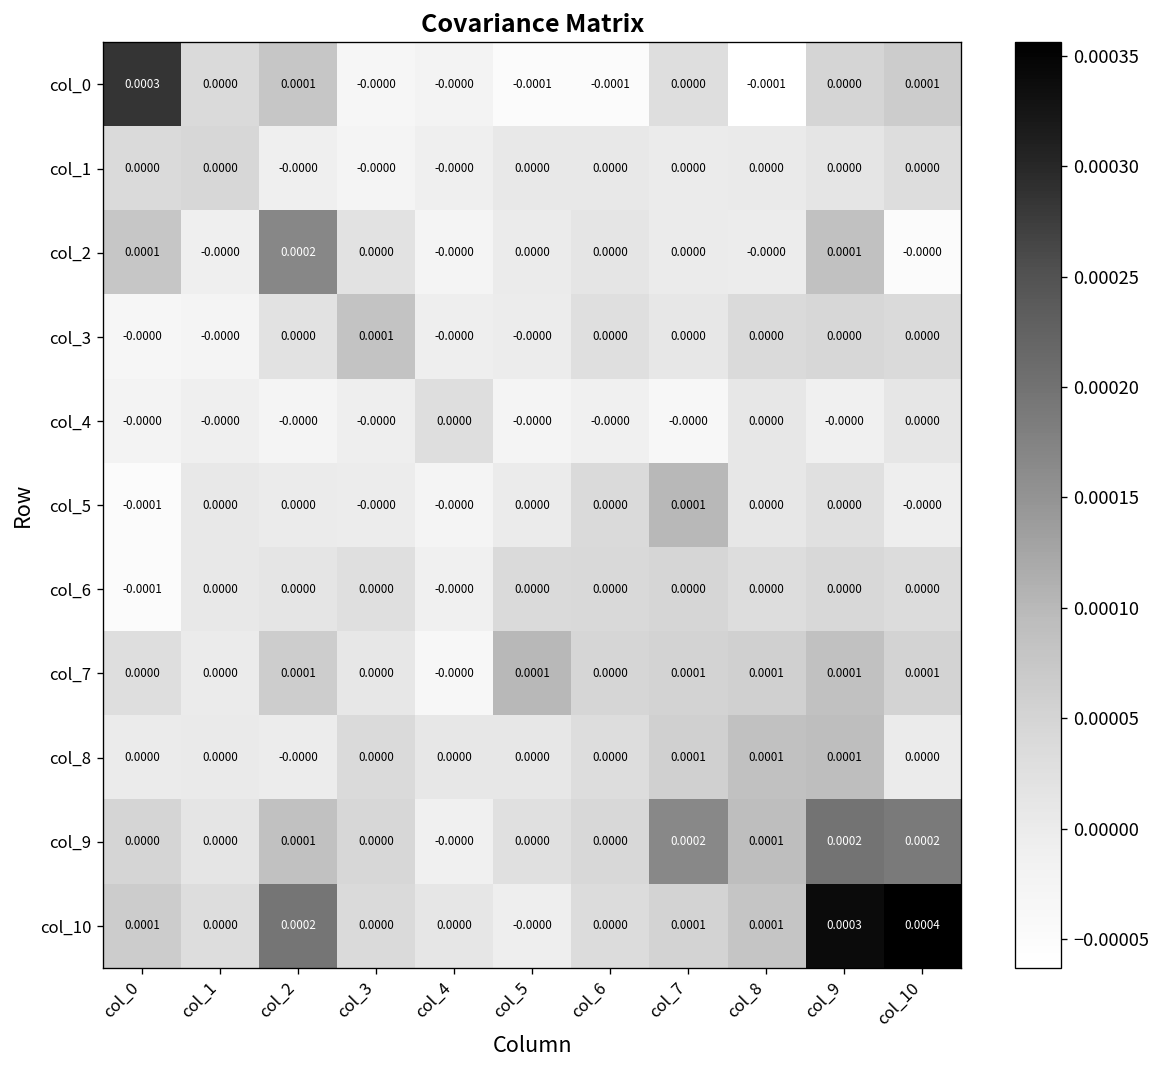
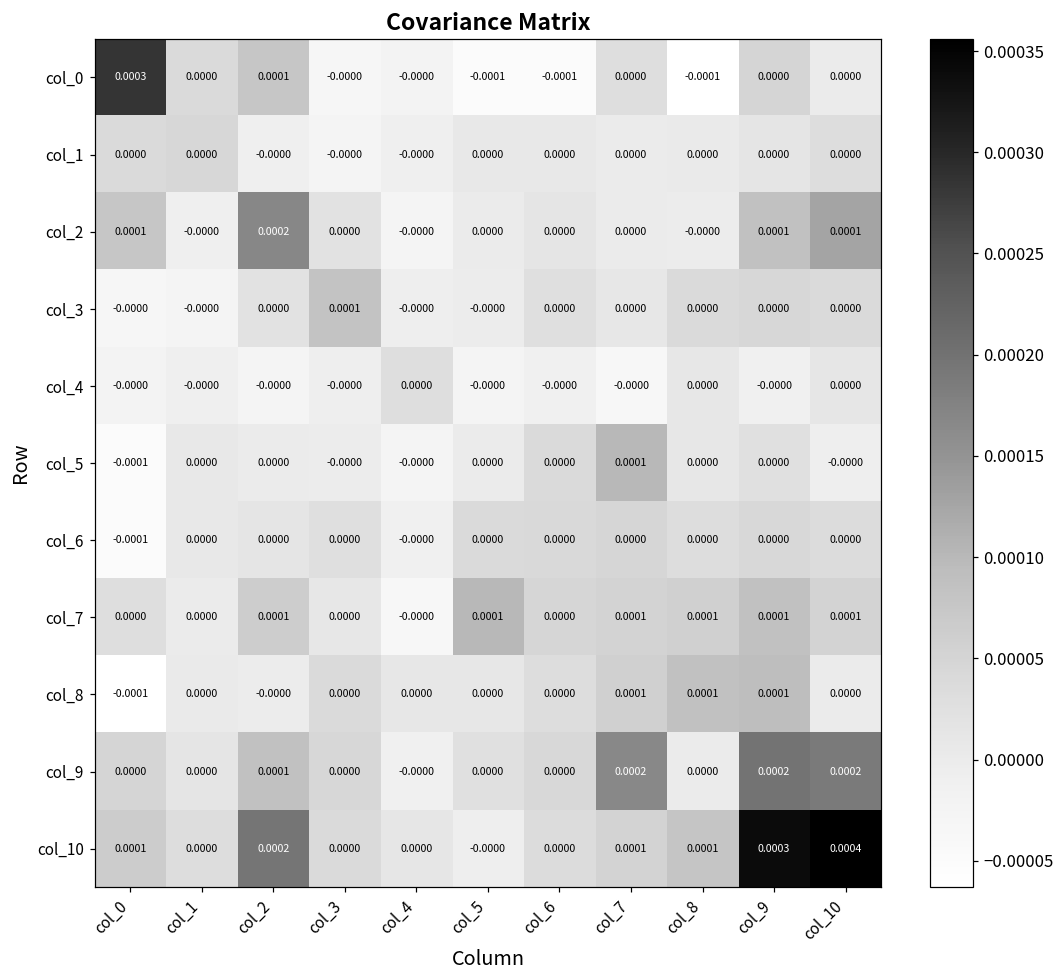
  {
    "col_0": {
      "col_0": 0.0003,
      "col_1": 0.0000,
      "col_2": 0.0001,
      "col_3": -0.0000,
      "col_4": -0.0000,
      "col_5": -0.0001,
      "col_6": -0.0001,
      "col_7": 0.0000,
      "col_8": -0.0001,
      "col_9": 0.0000,
-     "col_10": 0.0001
+     "col_10": 0.0000
    },
    "col_1": {
      "col_0": 0.0000,
      "col_1": 0.0000,
      "col_2": -0.0000,
      "col_3": -0.0000,
      "col_4": -0.0000,
      "col_5": 0.0000,
      "col_6": 0.0000,
      "col_7": 0.0000,
      "col_8": 0.0000,
      "col_9": 0.0000,
      "col_10": 0.0000
    },
    "col_2": {
      "col_0": 0.0001,
      "col_1": -0.0000,
      "col_2": 0.0002,
      "col_3": 0.0000,
      "col_4": -0.0000,
      "col_5": 0.0000,
      "col_6": 0.0000,
      "col_7": 0.0000,
      "col_8": -0.0000,
      "col_9": 0.0001,
-     "col_10": -0.0000
+     "col_10": 0.0001
    },
    "col_3": {
      "col_0": -0.0000,
      "col_1": -0.0000,
      "col_2": 0.0000,
      "col_3": 0.0001,
      "col_4": -0.0000,
      "col_5": -0.0000,
      "col_6": 0.0000,
      "col_7": 0.0000,
      "col_8": 0.0000,
      "col_9": 0.0000,
      "col_10": 0.0000
    },
    "col_4": {
      "col_0": -0.0000,
      "col_1": -0.0000,
      "col_2": -0.0000,
      "col_3": -0.0000,
      "col_4": 0.0000,
      "col_5": -0.0000,
      "col_6": -0.0000,
      "col_7": -0.0000,
      "col_8": 0.0000,
      "col_9": -0.0000,
      "col_10": 0.0000
    },
    "col_5": {
      "col_0": -0.0001,
      "col_1": 0.0000,
      "col_2": 0.0000,
      "col_3": -0.0000,
      "col_4": -0.0000,
      "col_5": 0.0000,
      "col_6": 0.0000,
      "col_7": 0.0001,
      "col_8": 0.0000,
      "col_9": 0.0000,
      "col_10": -0.0000
    },
    "col_6": {
      "col_0": -0.0001,
      "col_1": 0.0000,
      "col_2": 0.0000,
      "col_3": 0.0000,
      "col_4": -0.0000,
      "col_5": 0.0000,
      "col_6": 0.0000,
      "col_7": 0.0000,
      "col_8": 0.0000,
      "col_9": 0.0000,
      "col_10": 0.0000
    },
    "col_7": {
      "col_0": 0.0000,
      "col_1": 0.0000,
      "col_2": 0.0001,
      "col_3": 0.0000,
      "col_4": -0.0000,
      "col_5": 0.0001,
      "col_6": 0.0000,
      "col_7": 0.0001,
      "col_8": 0.0001,
      "col_9": 0.0001,
      "col_10": 0.0001
    },
    "col_8": {
-     "col_0": 0.0000,
+     "col_0": -0.0001,
      "col_1": 0.0000,
      "col_2": -0.0000,
      "col_3": 0.0000,
      "col_4": 0.0000,
      "col_5": 0.0000,
      "col_6": 0.0000,
      "col_7": 0.0001,
      "col_8": 0.0001,
      "col_9": 0.0001,
      "col_10": 0.0000
    },
    "col_9": {
      "col_0": 0.0000,
      "col_1": 0.0000,
      "col_2": 0.0001,
      "col_3": 0.0000,
      "col_4": -0.0000,
      "col_5": 0.0000,
      "col_6": 0.0000,
      "col_7": 0.0002,
-     "col_8": 0.0001,
+     "col_8": 0.0000,
      "col_9": 0.0002,
      "col_10": 0.0002
    },
    "col_10": {
      "col_0": 0.0001,
      "col_1": 0.0000,
      "col_2": 0.0002,
      "col_3": 0.0000,
      "col_4": 0.0000,
      "col_5": -0.0000,
      "col_6": 0.0000,
      "col_7": 0.0001,
      "col_8": 0.0001,
      "col_9": 0.0003,
      "col_10": 0.0004
    }
  }
